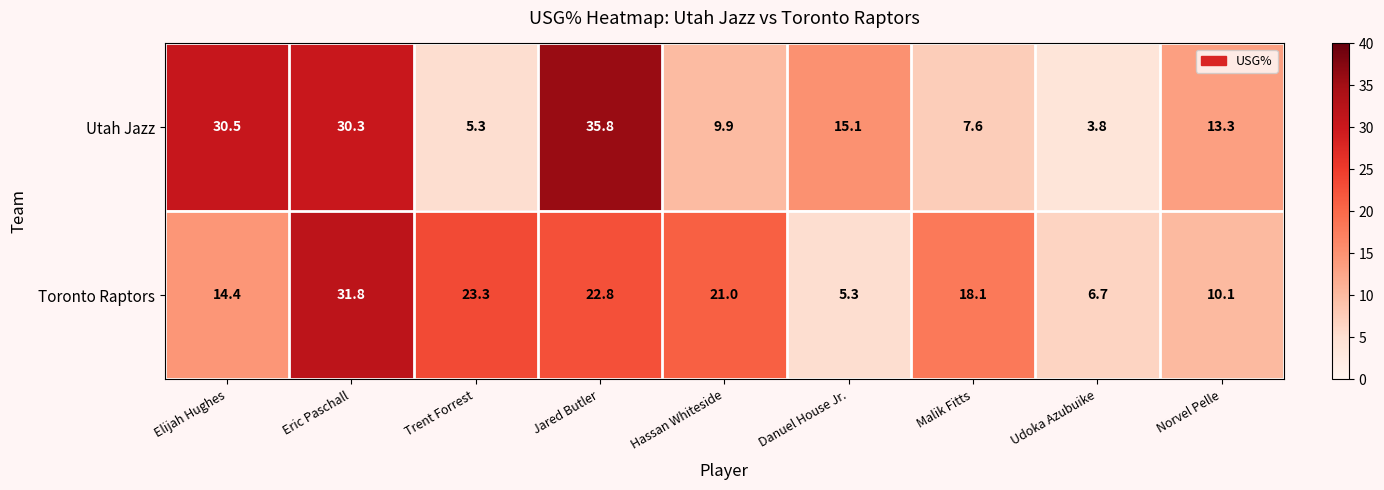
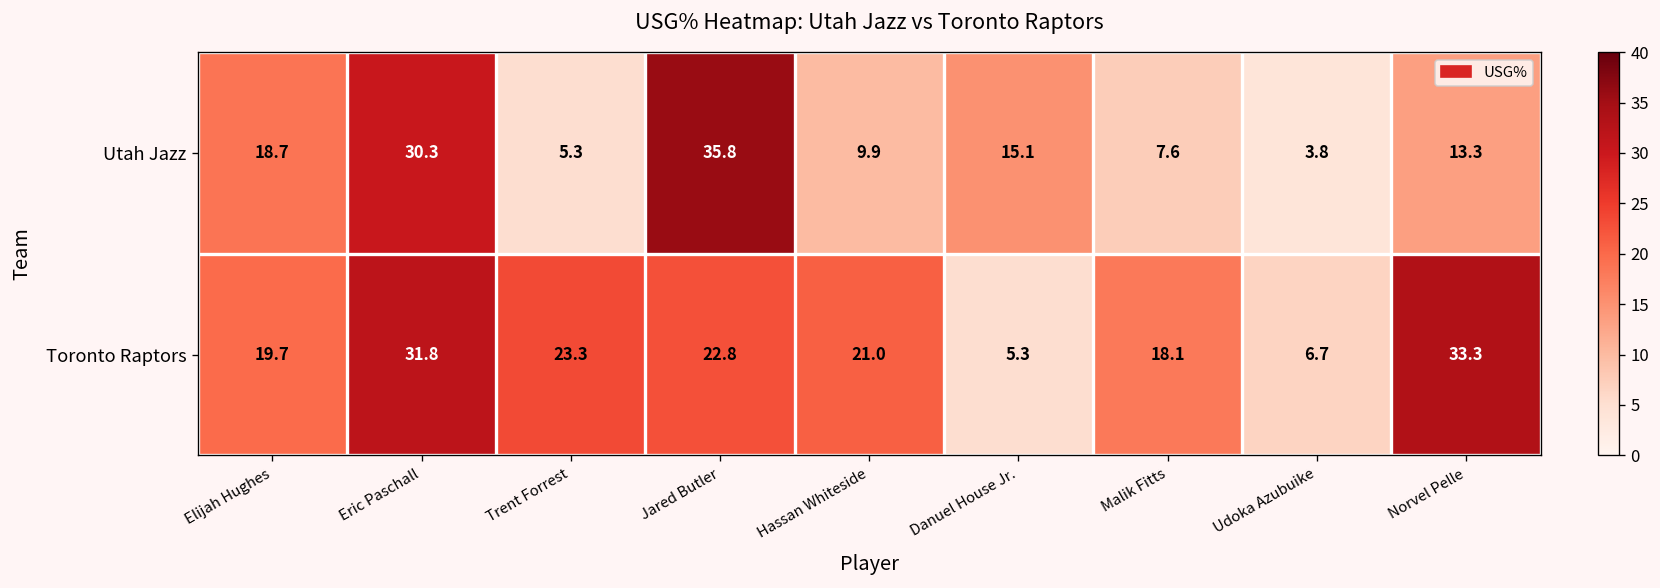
  {
    "Utah Jazz": {
-     "Elijah Hughes": 30.5,
+     "Elijah Hughes": 18.7,
      "Eric Paschall": 30.3,
      "Trent Forrest": 5.3,
      "Jared Butler": 35.8,
      "Hassan Whiteside": 9.9,
      "Danuel House Jr.": 15.1,
      "Malik Fitts": 7.6,
      "Udoka Azubuike": 3.8,
      "Norvel Pelle": 13.3
    },
    "Toronto Raptors": {
-     "Elijah Hughes": 14.4,
+     "Elijah Hughes": 19.7,
      "Eric Paschall": 31.8,
      "Trent Forrest": 23.3,
      "Jared Butler": 22.8,
      "Hassan Whiteside": 21.0,
      "Danuel House Jr.": 5.3,
      "Malik Fitts": 18.1,
      "Udoka Azubuike": 6.7,
-     "Norvel Pelle": 10.1
+     "Norvel Pelle": 33.3
    }
  }
